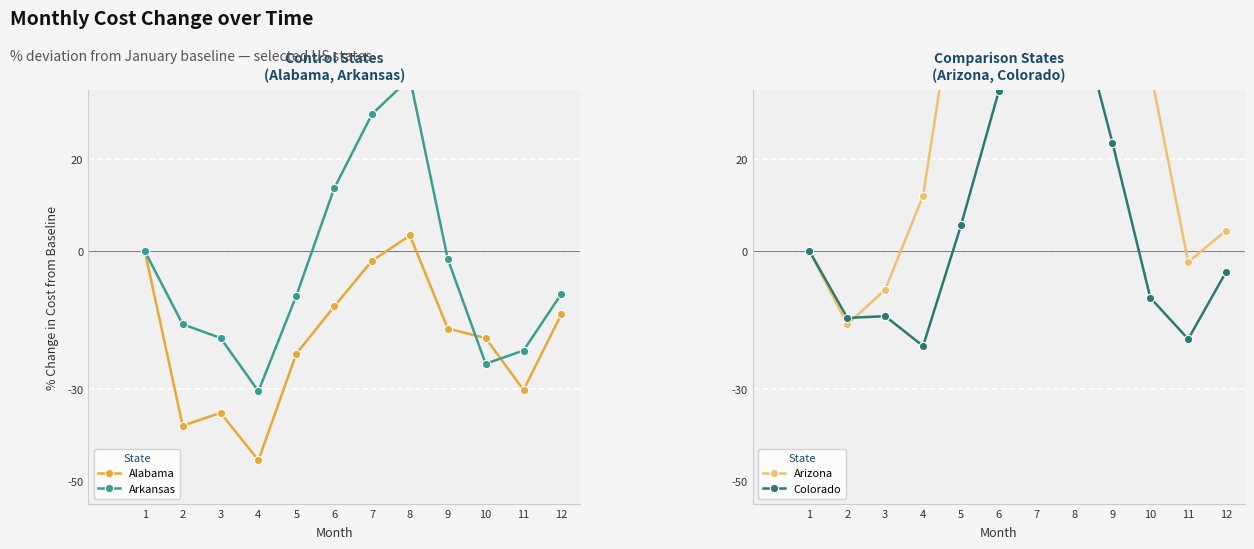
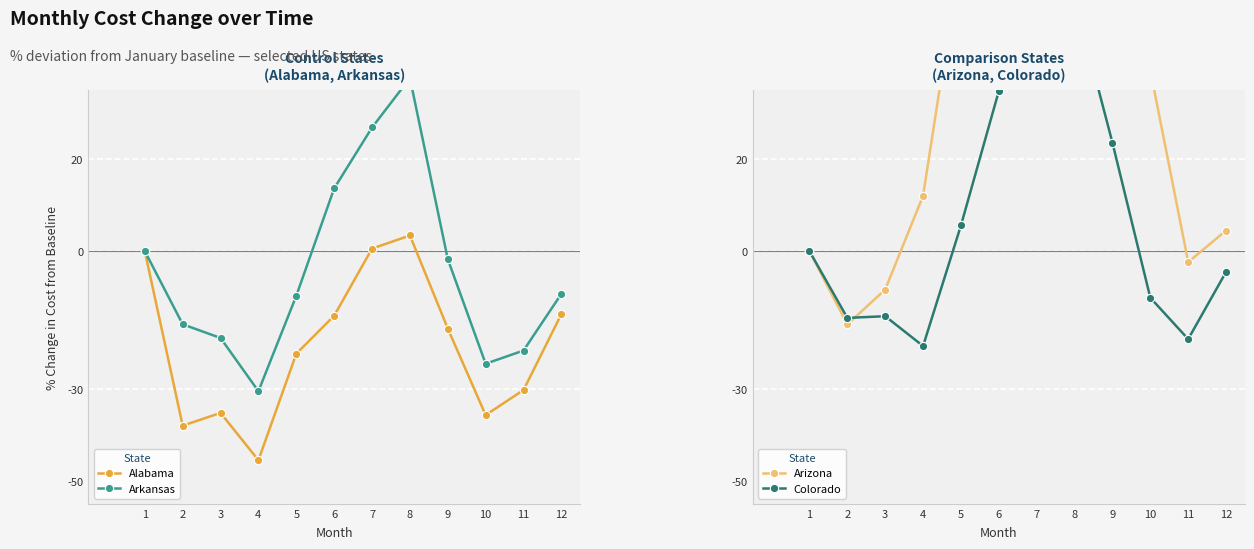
  {
    "Control States (Alabama, Arkansas)": {
      "Alabama": {
        "2": -38,
        "3": -35,
        "4": -45,
        "5": -22,
-       "6": -12,
-       "7": -2,
+       "6": -14,
+       "7": 1,
        "8": 3,
        "9": -17,
-       "10": -19,
+       "10": -36,
        "11": -30,
        "12": -14
      },
      "Arkansas": {
        "2": -16,
        "3": -19,
        "4": -30,
        "5": -10,
        "6": 14,
-       "7": 30,
+       "7": 27,
        "9": -2,
        "10": -24,
        "11": -22,
        "12": -9
      }
    },
    "Comparison States (Arizona, Colorado)": {
      "Arizona": {
        "2": -16,
        "3": -8,
        "4": 12,
        "11": -2,
        "12": 4
      },
      "Colorado": {
        "2": -15,
        "3": -14,
        "4": -21,
        "5": 6,
        "6": 35,
        "9": 24,
        "10": -10,
        "11": -19,
        "12": -5
      }
    }
  }
